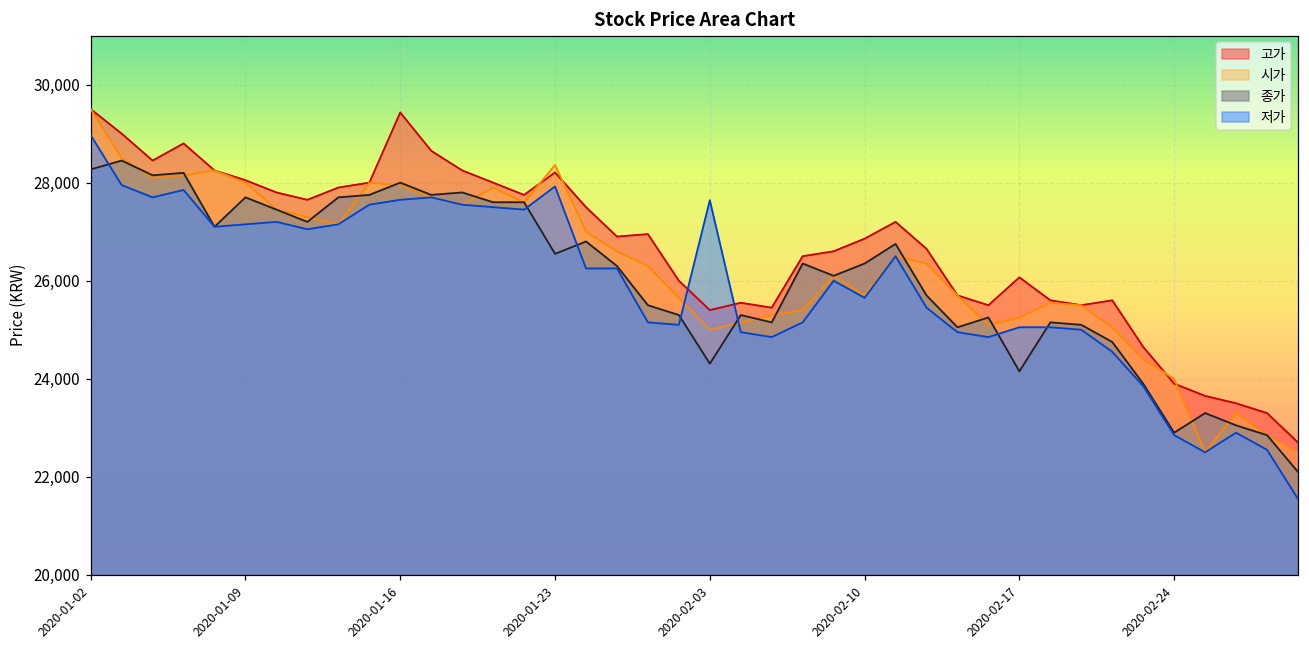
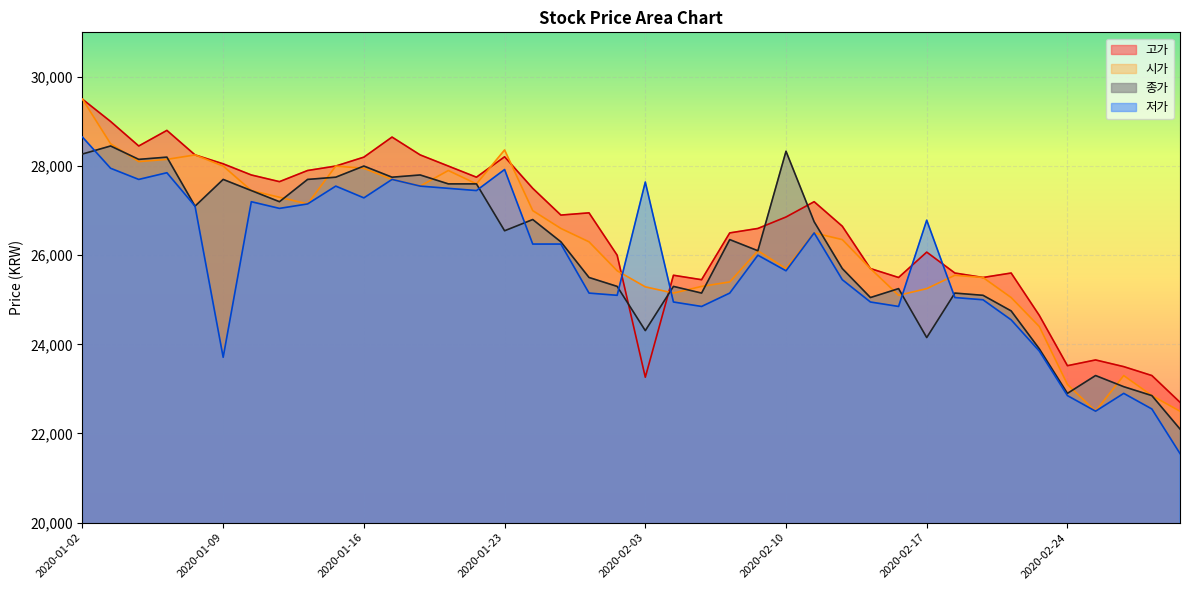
  {
    "고가": {
-     "2020-01-16": "29,400",
+     "2020-01-16": "28,200",
      "2020-01-23": "28,200",
-     "2020-02-03": "25,400",
+     "2020-02-03": "23,300",
      "2020-02-10": "26,900",
      "2020-02-17": "26,100",
-     "2020-02-24": "23,900"
+     "2020-02-24": "23,500"
    },
    "시가": {
      "2020-01-23": "28,400",
-     "2020-02-03": "25,000",
+     "2020-02-03": "25,300",
      "2020-02-17": "25,300",
-     "2020-02-24": "24,000"
+     "2020-02-24": "23,100"
    },
    "종가": {
      "2020-01-02": "28,300",
      "2020-01-09": "27,700",
      "2020-01-23": "26,500",
      "2020-02-03": "24,300",
-     "2020-02-10": "26,400",
+     "2020-02-10": "28,300",
      "2020-02-17": "24,200"
    },
    "저가": {
-     "2020-01-02": "29,000",
-     "2020-01-09": "27,200",
-     "2020-01-16": "27,700",
+     "2020-01-02": "28,700",
+     "2020-01-09": "23,700",
+     "2020-01-16": "27,300",
      "2020-01-23": "27,900",
      "2020-02-03": "27,600",
-     "2020-02-17": "25,100"
+     "2020-02-17": "26,800"
    }
  }
